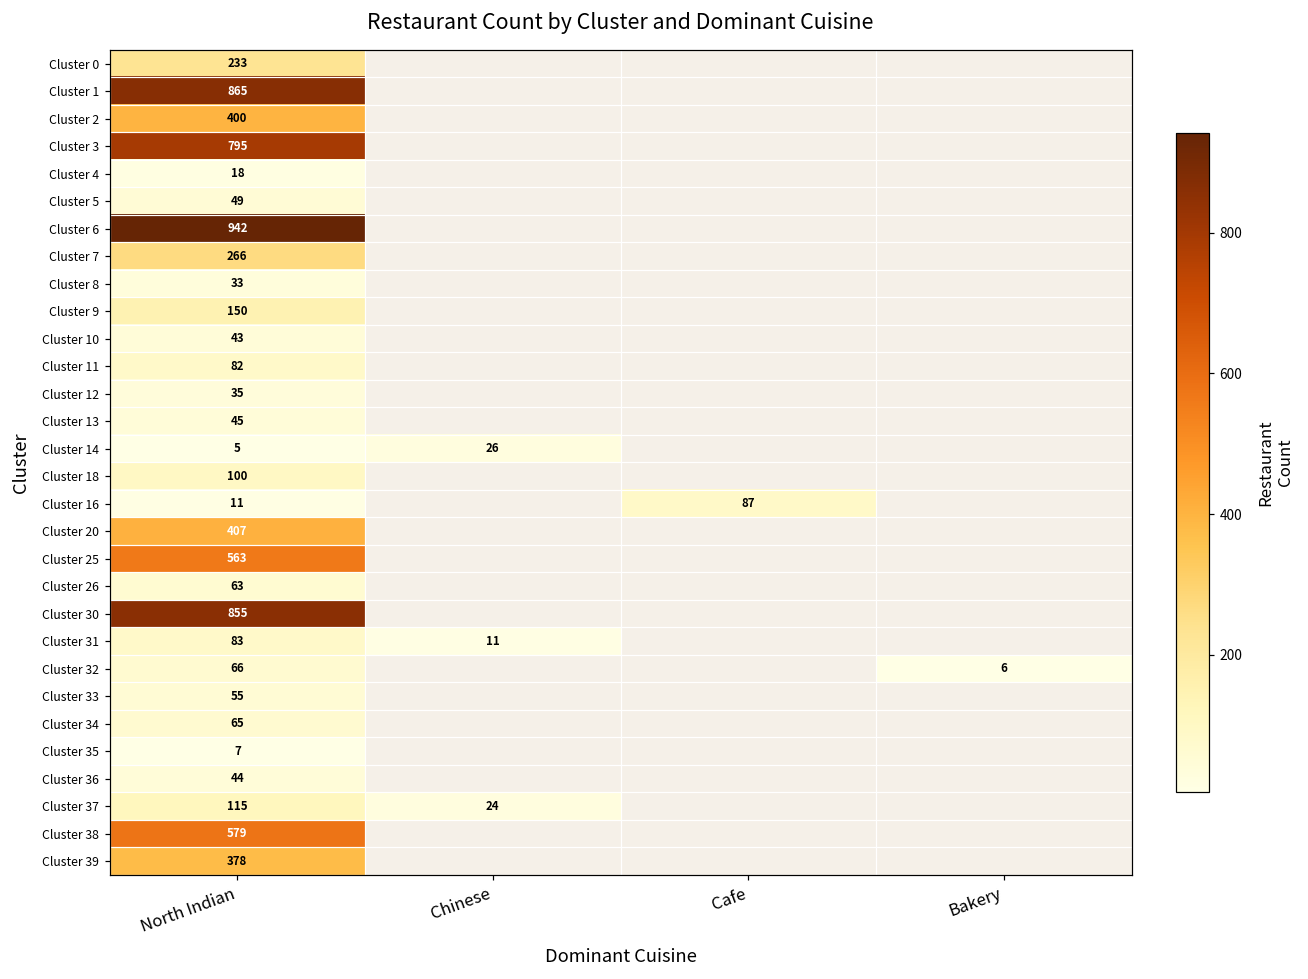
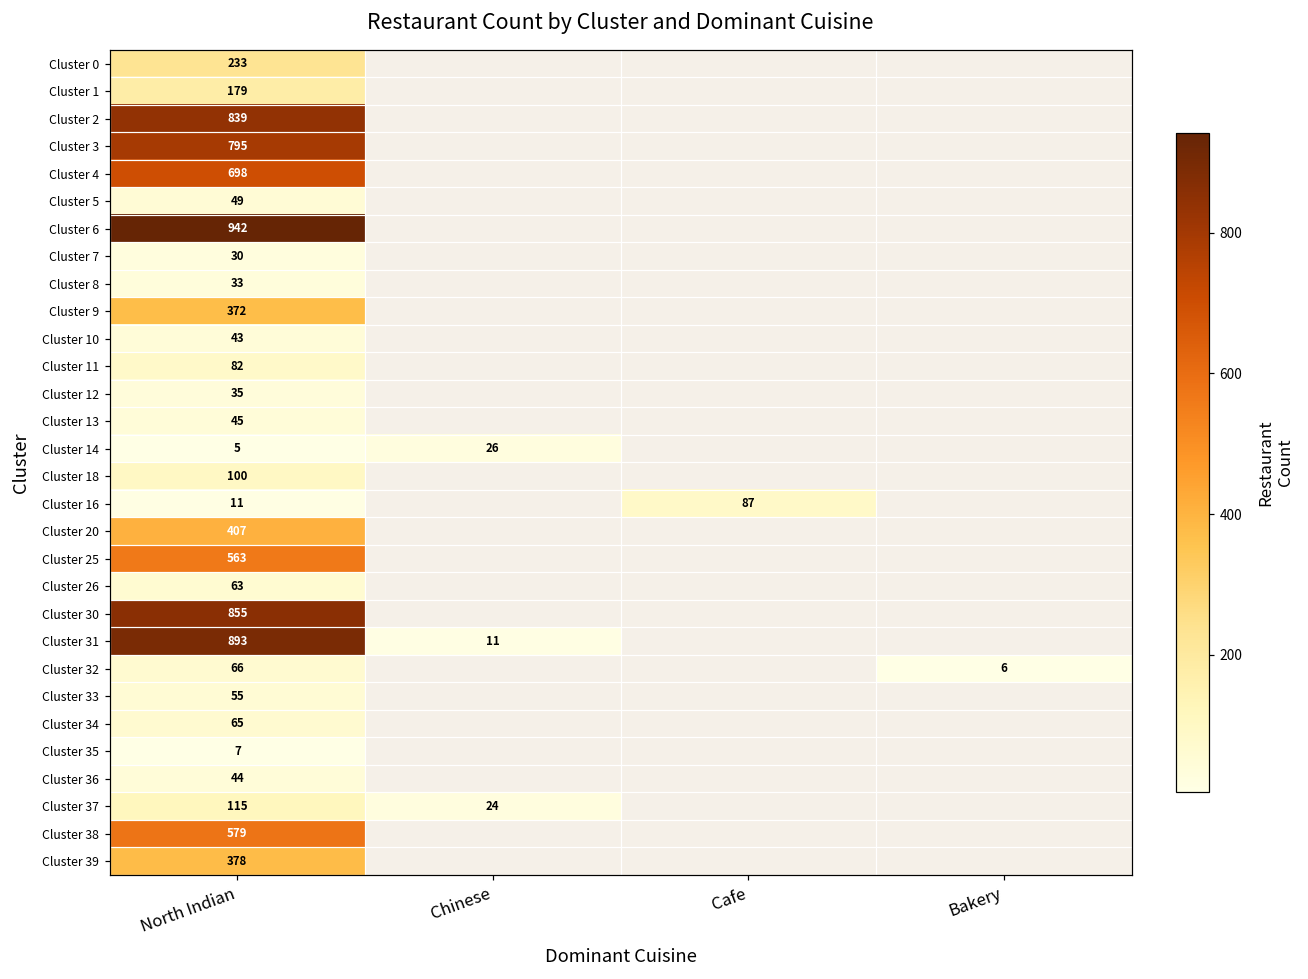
  {
    "Cluster 0": {
      "North Indian": 233
    },
    "Cluster 1": {
-     "North Indian": 865
+     "North Indian": 179
    },
    "Cluster 2": {
-     "North Indian": 400
+     "North Indian": 839
    },
    "Cluster 3": {
      "North Indian": 795
    },
    "Cluster 4": {
-     "North Indian": 18
+     "North Indian": 698
    },
    "Cluster 5": {
      "North Indian": 49
    },
    "Cluster 6": {
      "North Indian": 942
    },
    "Cluster 7": {
-     "North Indian": 266
+     "North Indian": 30
    },
    "Cluster 8": {
      "North Indian": 33
    },
    "Cluster 9": {
-     "North Indian": 150
+     "North Indian": 372
    },
    "Cluster 10": {
      "North Indian": 43
    },
    "Cluster 11": {
      "North Indian": 82
    },
    "Cluster 12": {
      "North Indian": 35
    },
    "Cluster 13": {
      "North Indian": 45
    },
    "Cluster 14": {
      "North Indian": 5,
      "Chinese": 26
    },
    "Cluster 18": {
      "North Indian": 100
    },
    "Cluster 16": {
      "North Indian": 11,
      "Cafe": 87
    },
    "Cluster 20": {
      "North Indian": 407
    },
    "Cluster 25": {
      "North Indian": 563
    },
    "Cluster 26": {
      "North Indian": 63
    },
    "Cluster 30": {
      "North Indian": 855
    },
    "Cluster 31": {
-     "North Indian": 83,
+     "North Indian": 893,
      "Chinese": 11
    },
    "Cluster 32": {
      "North Indian": 66,
      "Bakery": 6
    },
    "Cluster 33": {
      "North Indian": 55
    },
    "Cluster 34": {
      "North Indian": 65
    },
    "Cluster 35": {
      "North Indian": 7
    },
    "Cluster 36": {
      "North Indian": 44
    },
    "Cluster 37": {
      "North Indian": 115,
      "Chinese": 24
    },
    "Cluster 38": {
      "North Indian": 579
    },
    "Cluster 39": {
      "North Indian": 378
    }
  }
